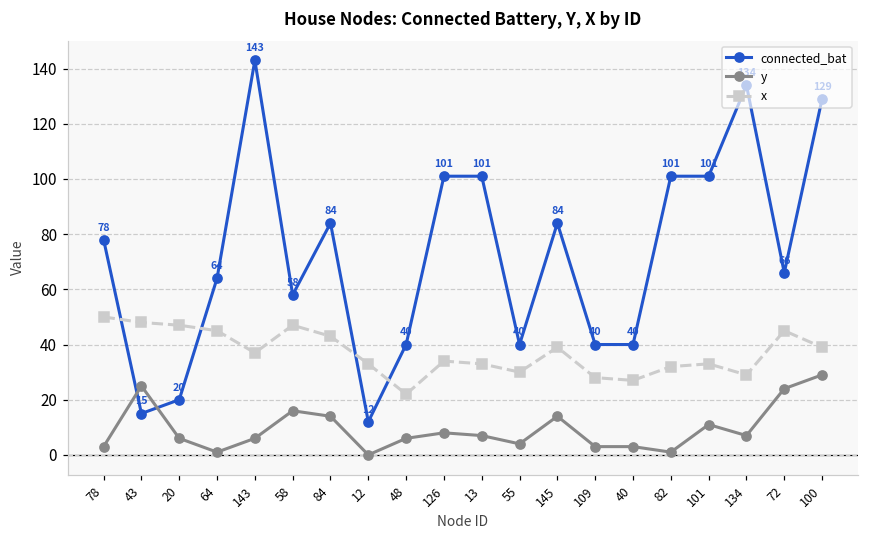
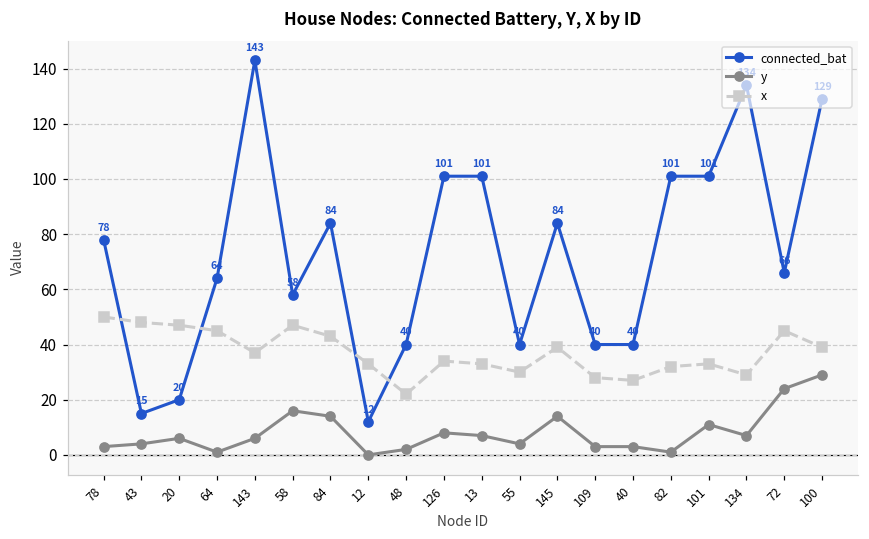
  {
    "connected_bat": {
      "78": 78,
      "43": 15,
      "20": 20,
      "64": 64,
      "143": 143,
      "58": 58,
      "84": 84,
      "12": 12,
      "48": 40,
      "126": 101,
      "13": 101,
      "55": 40,
      "145": 84,
      "109": 40,
      "40": 40,
      "82": 101,
      "101": 101,
      "72": 66
    },
    "y": {
      "78": 3,
-     "43": 25,
+     "43": 4,
      "20": 6,
      "64": 1,
      "143": 6,
      "58": 16,
      "84": 14,
      "12": 0,
-     "48": 6,
+     "48": 2,
      "126": 8,
      "13": 7,
      "55": 4,
      "145": 14,
      "109": 3,
      "40": 3,
      "82": 1,
      "101": 11,
      "134": 7,
      "72": 24,
      "100": 29
    },
    "x": {
      "78": 50,
      "43": 48,
      "20": 47,
      "64": 45,
      "143": 37,
      "58": 47,
      "84": 43,
      "12": 33,
      "48": 22,
      "126": 34,
      "13": 33,
      "55": 30,
      "145": 39,
      "109": 28,
      "40": 27,
      "82": 32,
      "101": 33,
      "134": 29,
      "72": 45,
      "100": 39
    }
  }
